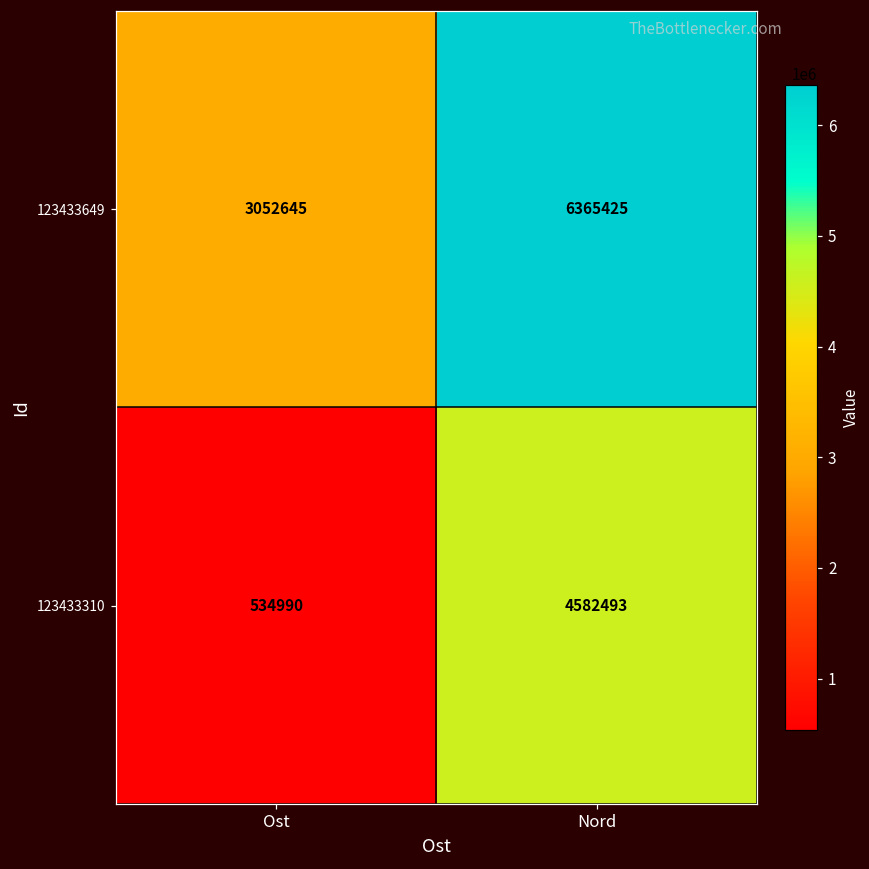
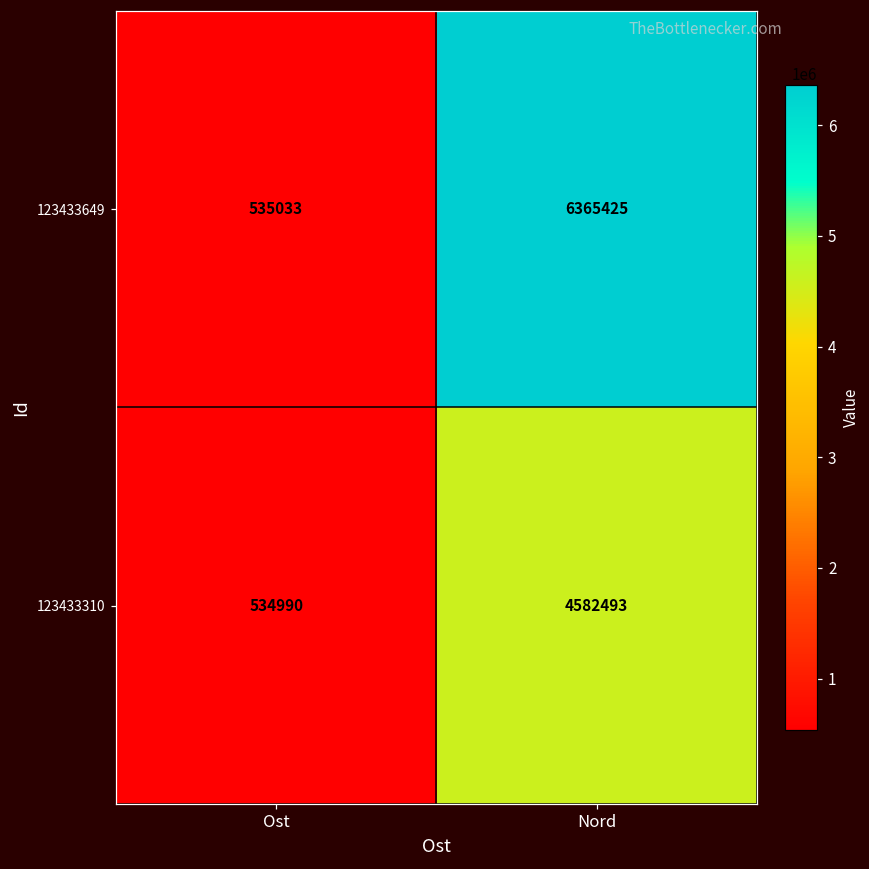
  {
    "123433649": {
-     "Ost": 3052645,
+     "Ost": 535033,
      "Nord": 6365425
    },
    "123433310": {
      "Ost": 534990,
      "Nord": 4582493
    }
  }
